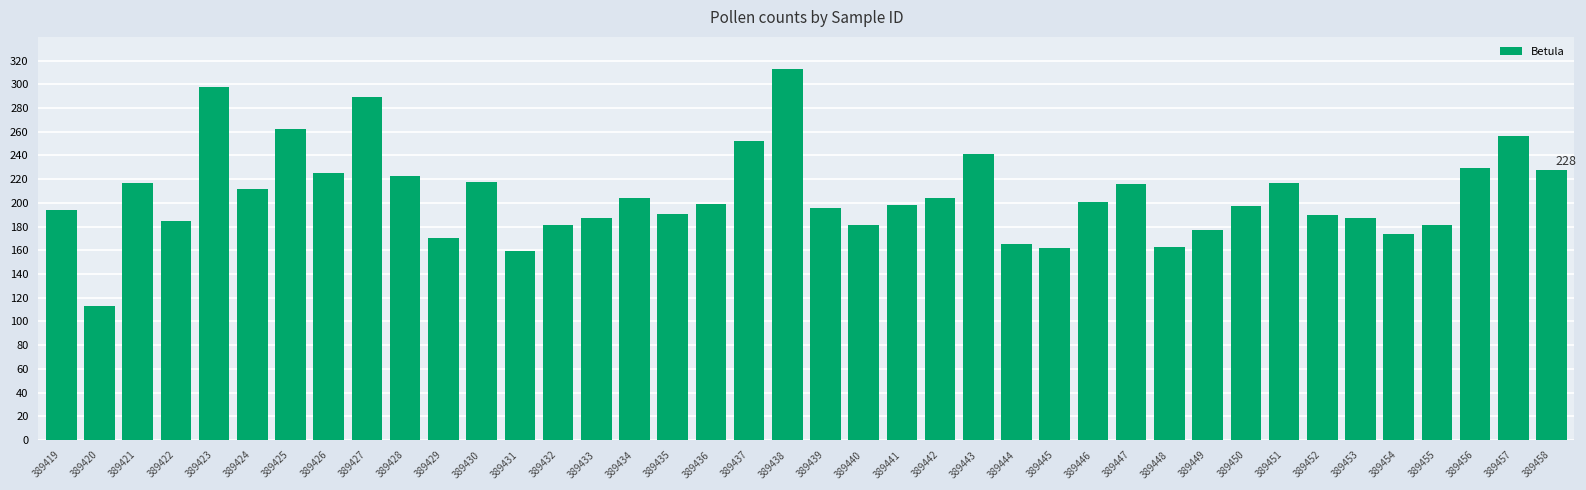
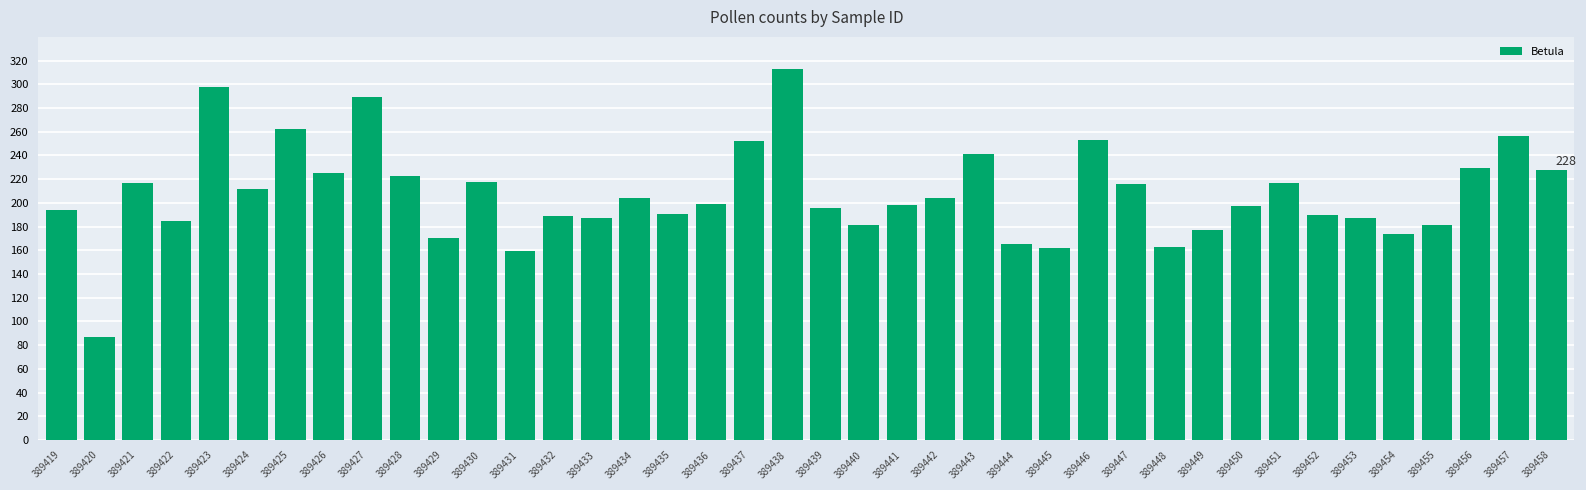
  {
    "389419": 194,
-   "389420": 113,
+   "389420": 87,
    "389421": 217,
    "389422": 185,
    "389423": 298,
    "389424": 212,
    "389425": 262,
    "389426": 225,
    "389427": 289,
    "389428": 223,
    "389429": 170,
    "389430": 218,
    "389431": 159,
-   "389432": 181,
+   "389432": 189,
    "389433": 187,
    "389434": 204,
    "389435": 191,
    "389436": 199,
    "389437": 252,
    "389438": 313,
    "389439": 196,
    "389440": 181,
    "389441": 198,
    "389442": 204,
    "389443": 241,
    "389444": 165,
    "389445": 162,
-   "389446": 201,
+   "389446": 253,
    "389447": 216,
    "389448": 163,
    "389449": 177,
    "389450": 197,
    "389451": 217,
    "389452": 190,
    "389453": 187,
    "389454": 174,
    "389455": 181,
    "389456": 229,
    "389457": 256
  }
